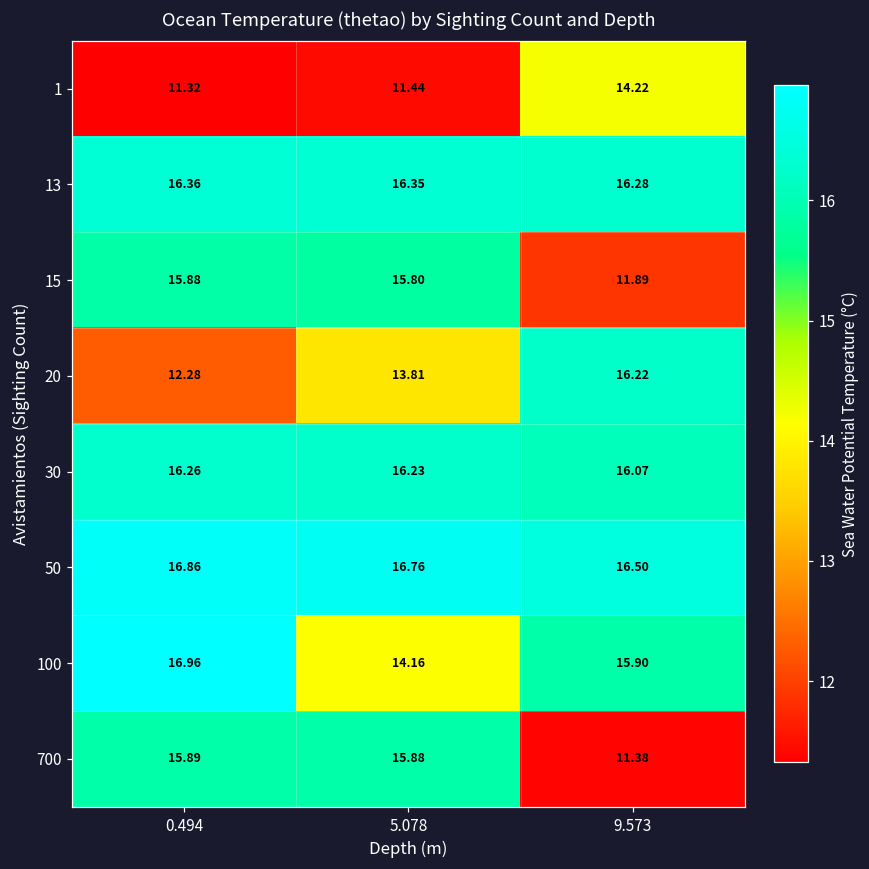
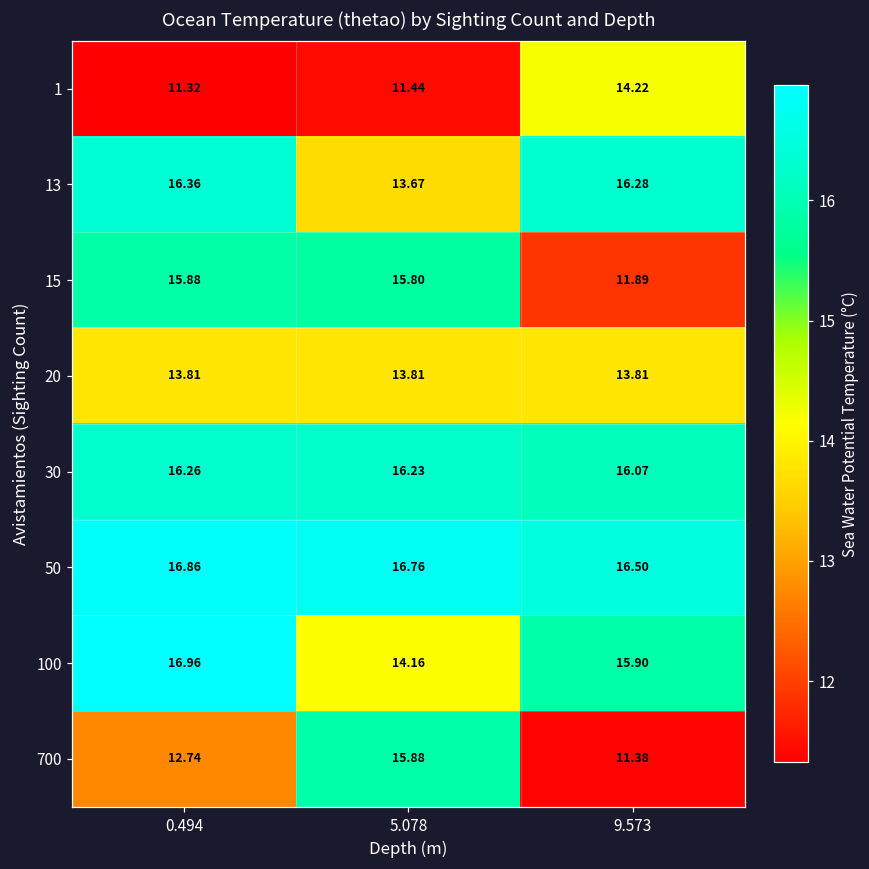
  {
    "1": {
      "0.494": 11.32,
      "5.078": 11.44,
      "9.573": 14.22
    },
    "13": {
      "0.494": 16.36,
-     "5.078": 16.35,
+     "5.078": 13.67,
      "9.573": 16.28
    },
    "15": {
      "0.494": 15.88,
      "5.078": 15.80,
      "9.573": 11.89
    },
    "20": {
-     "0.494": 12.28,
+     "0.494": 13.81,
      "5.078": 13.81,
-     "9.573": 16.22
+     "9.573": 13.81
    },
    "30": {
      "0.494": 16.26,
      "5.078": 16.23,
      "9.573": 16.07
    },
    "50": {
      "0.494": 16.86,
      "5.078": 16.76,
      "9.573": 16.50
    },
    "100": {
      "0.494": 16.96,
      "5.078": 14.16,
      "9.573": 15.90
    },
    "700": {
-     "0.494": 15.89,
+     "0.494": 12.74,
      "5.078": 15.88,
      "9.573": 11.38
    }
  }
